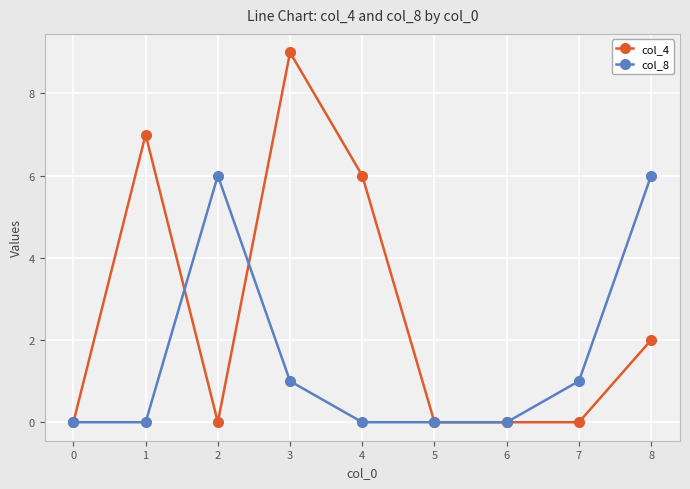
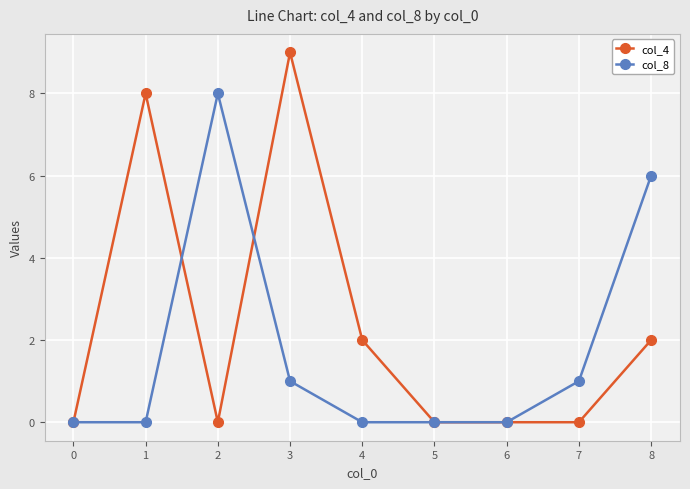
  {
    "col_4": {
-     "1": 7,
+     "1": 8,
      "2": 0,
      "3": 9,
-     "4": 6,
+     "4": 2,
      "7": 0,
      "8": 2
    },
    "col_8": {
      "1": 0,
-     "2": 6,
+     "2": 8,
      "3": 1,
      "4": 0,
      "7": 1,
      "8": 6
    }
  }
